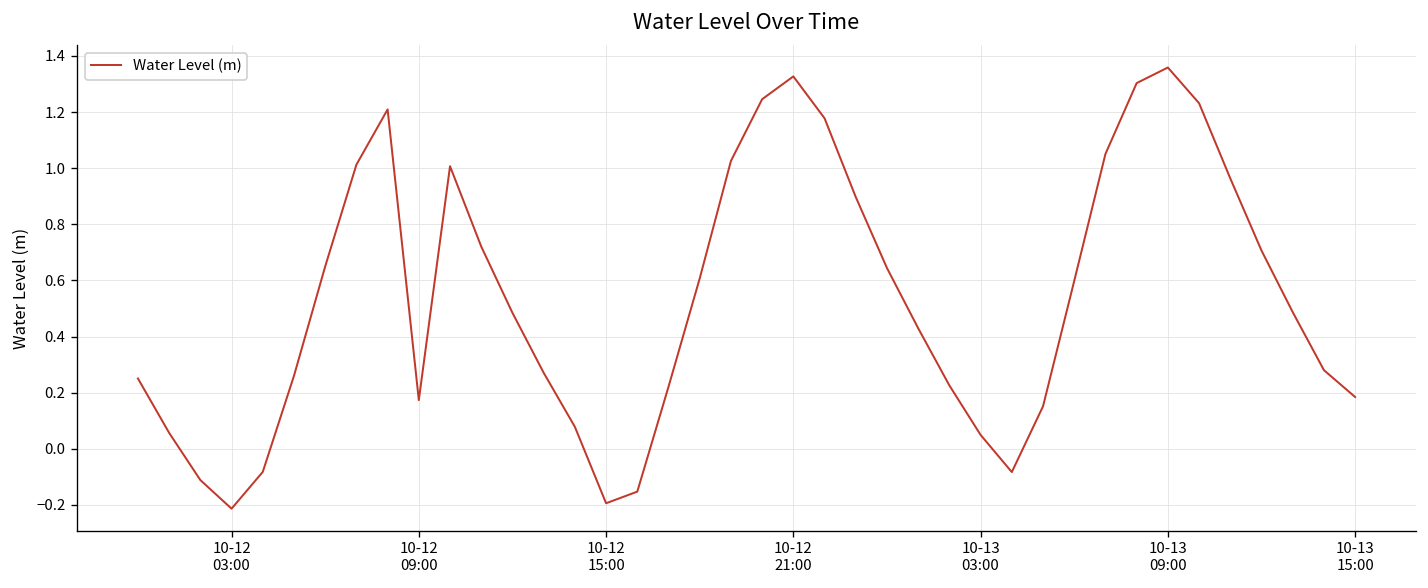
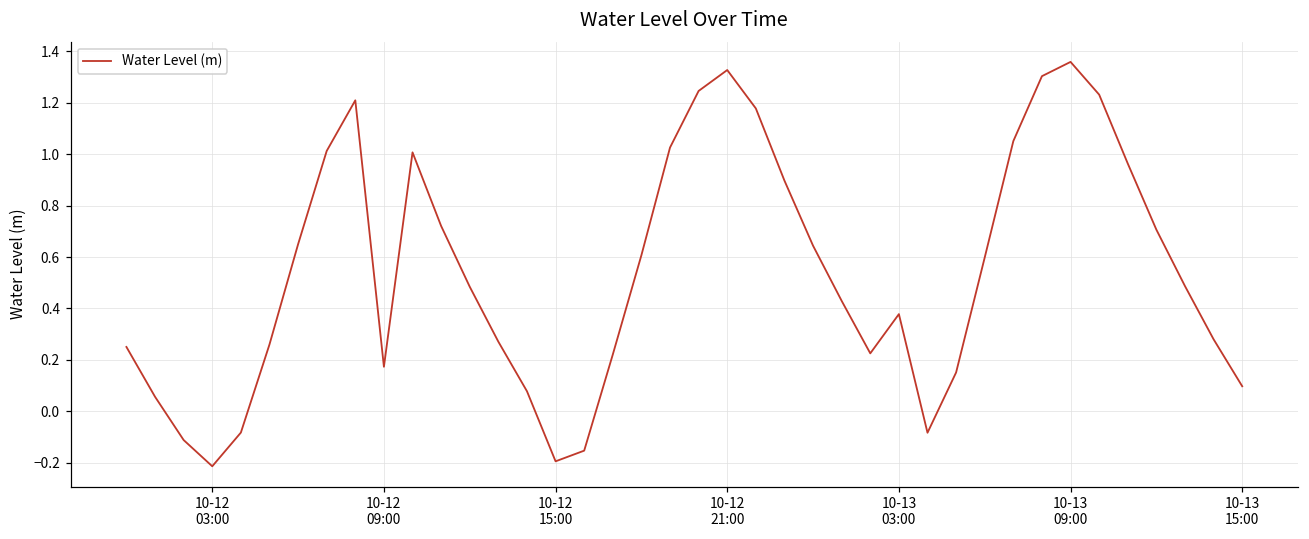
  {
    "10-12 03:00": -0.21,
    "10-12 09:00": 0.17,
    "10-12 15:00": -0.19,
    "10-12 21:00": 1.33,
-   "10-13 03:00": 0.05,
+   "10-13 03:00": 0.38,
    "10-13 09:00": 1.36,
-   "10-13 15:00": 0.18
+   "10-13 15:00": 0.10
  }
